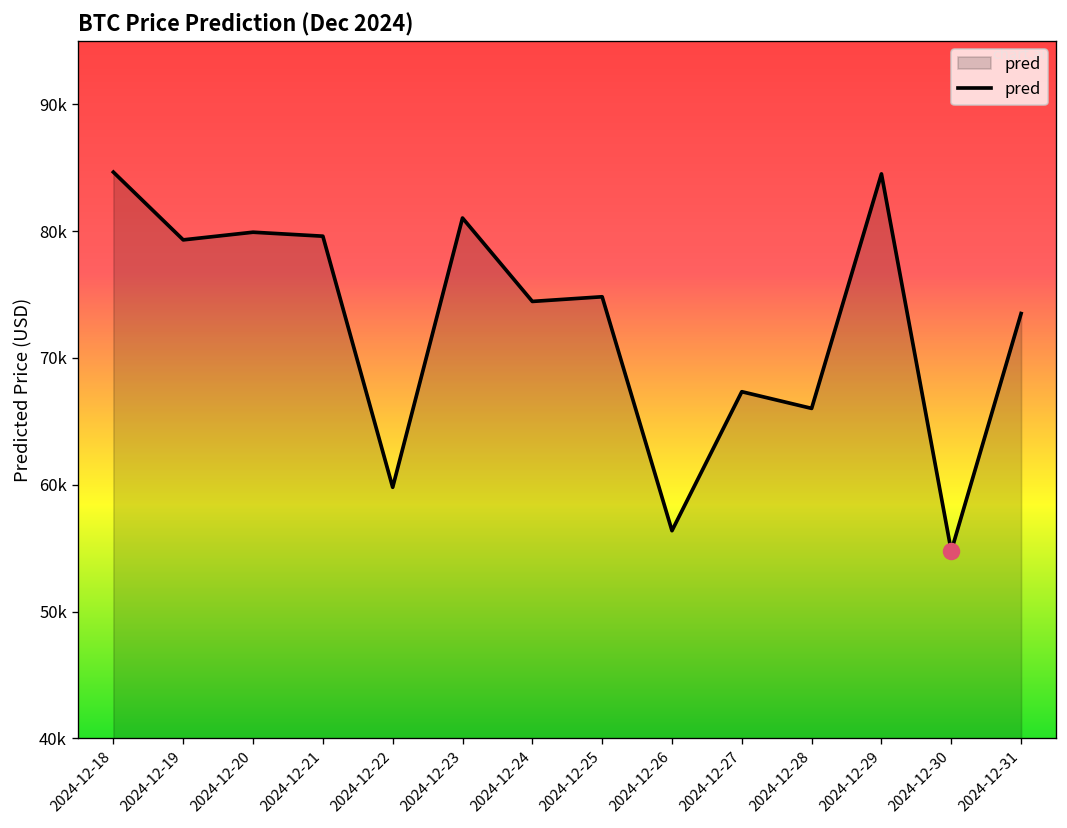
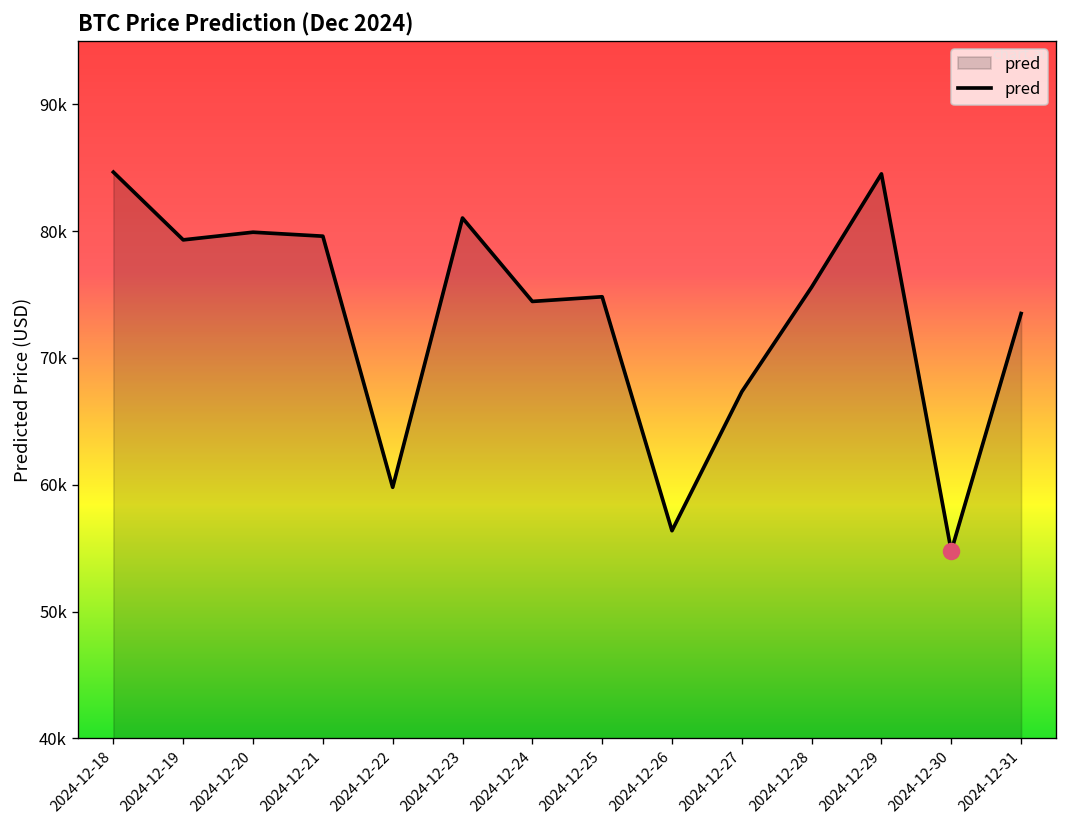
  {
    "pred": {
      "2024-12-18": 84700,
      "2024-12-19": 79300,
      "2024-12-20": 79900,
      "2024-12-21": 79600,
      "2024-12-22": 59800,
      "2024-12-23": 81000,
      "2024-12-24": 74500,
      "2024-12-25": 74800,
      "2024-12-26": 56400,
      "2024-12-27": 67300,
-     "2024-12-28": 66000,
+     "2024-12-28": 75600,
      "2024-12-29": 84500,
      "2024-12-31": 73500
    }
  }
